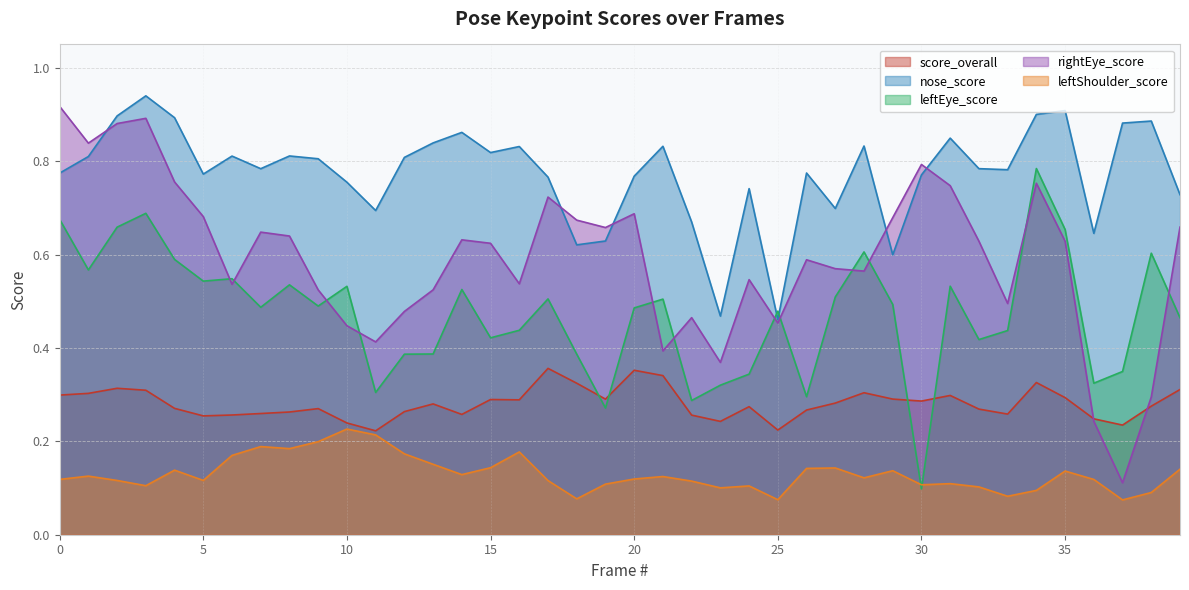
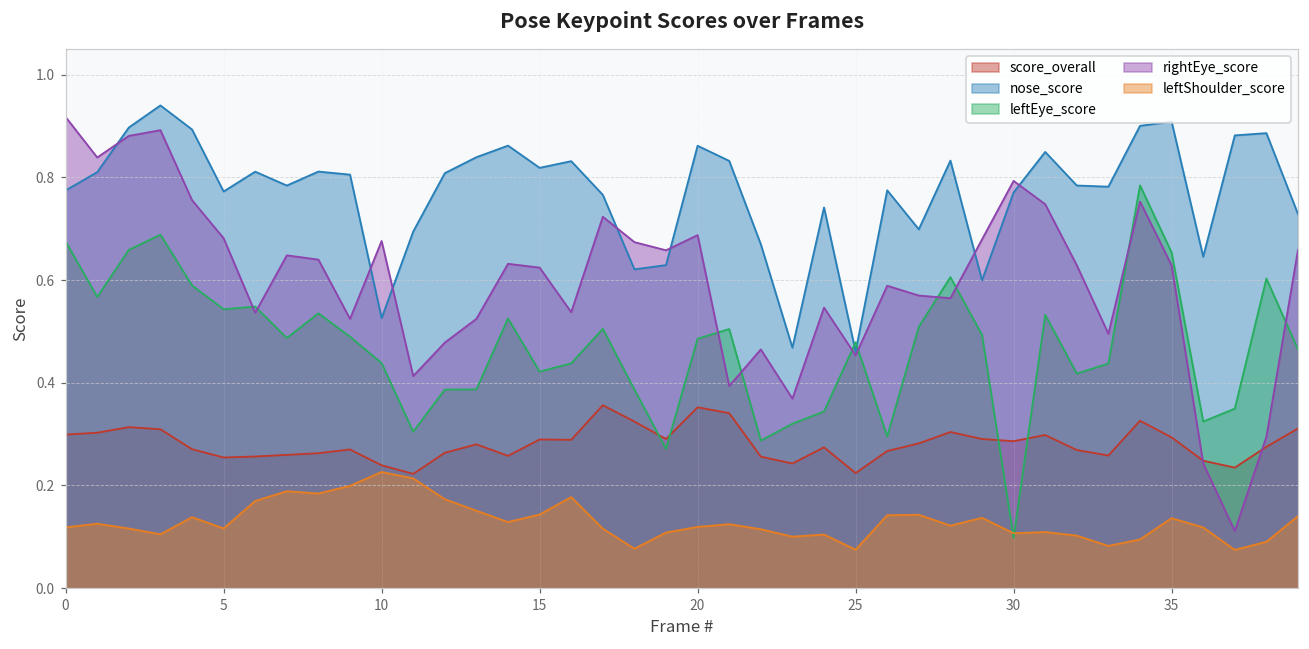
  {
    "nose_score": {
      "0": 0.77,
      "5": 0.77,
-     "10": 0.75,
+     "10": 0.53,
      "15": 0.82,
-     "20": 0.77,
+     "20": 0.86,
      "25": 0.46,
      "30": 0.77
    },
    "leftEye_score": {
      "0": 0.68,
      "5": 0.54,
-     "10": 0.53,
+     "10": 0.44,
      "15": 0.42,
      "20": 0.49,
      "25": 0.48,
      "30": 0.10,
      "35": 0.65
    },
    "rightEye_score": {
      "0": 0.92,
      "5": 0.68,
-     "10": 0.45,
+     "10": 0.68,
      "15": 0.62,
      "20": 0.69,
      "25": 0.45,
      "30": 0.79,
      "35": 0.63
    }
  }
